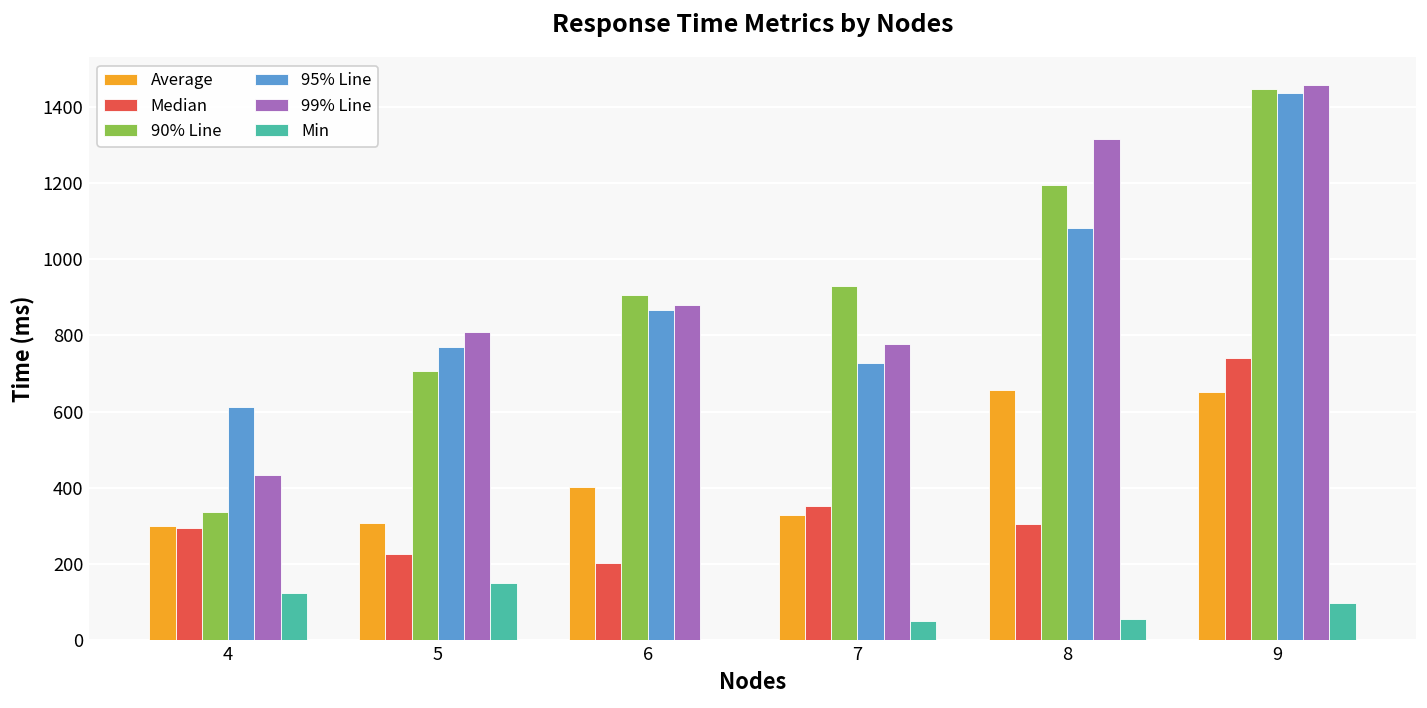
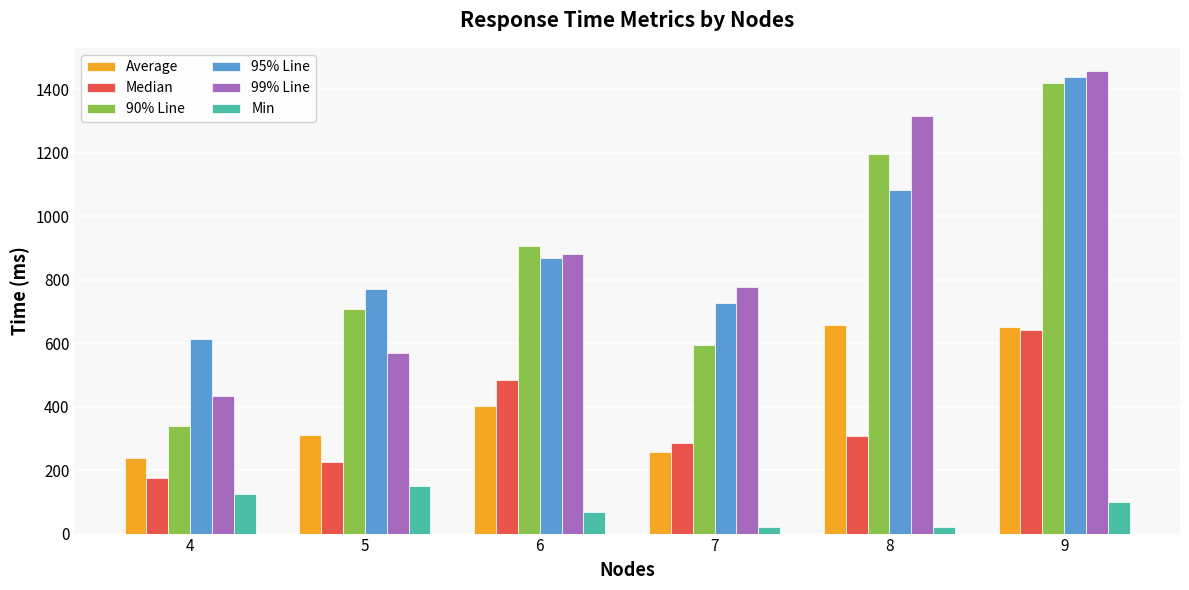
  {
    "Average": {
-     "4": 300,
+     "4": 240,
      "5": 310,
      "6": 400,
-     "7": 330,
+     "7": 260,
      "8": 660,
      "9": 650
    },
    "Median": {
-     "4": 290,
+     "4": 180,
      "5": 230,
-     "6": 200,
-     "7": 350,
+     "6": 480,
+     "7": 280,
      "8": 310,
-     "9": 740
+     "9": 640
    },
    "90% Line": {
      "4": 340,
      "5": 710,
      "6": 910,
-     "7": 930,
+     "7": 600,
      "8": 1200,
-     "9": 1450
+     "9": 1420
    },
    "95% Line": {
      "4": 610,
      "5": 770,
      "6": 870,
      "7": 730,
      "8": 1080,
      "9": 1440
    },
    "99% Line": {
      "4": 430,
-     "5": 810,
+     "5": 570,
      "6": 880,
      "7": 780,
      "8": 1320,
      "9": 1460
    },
    "Min": {
      "4": 120,
      "5": 150,
-     "6": 0,
-     "7": 50,
-     "8": 60,
+     "6": 70,
+     "7": 20,
+     "8": 20,
      "9": 100
    }
  }
